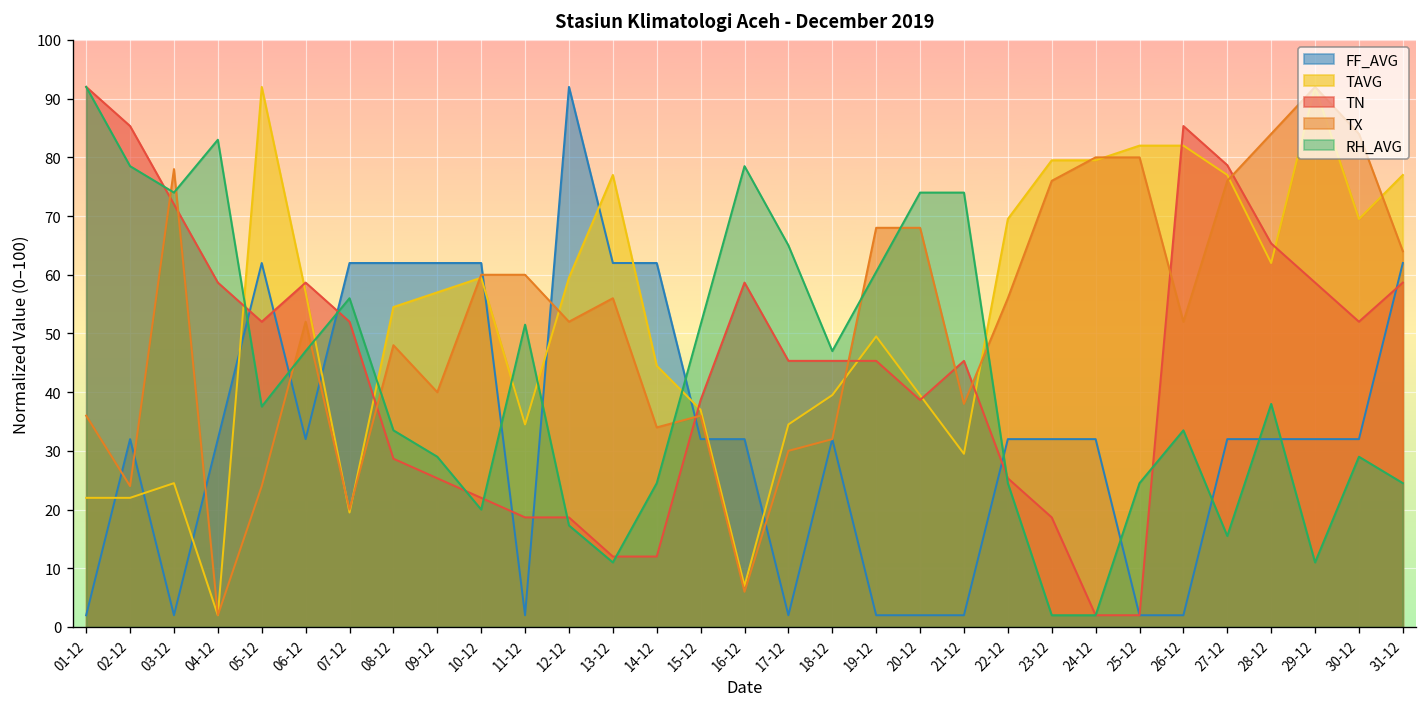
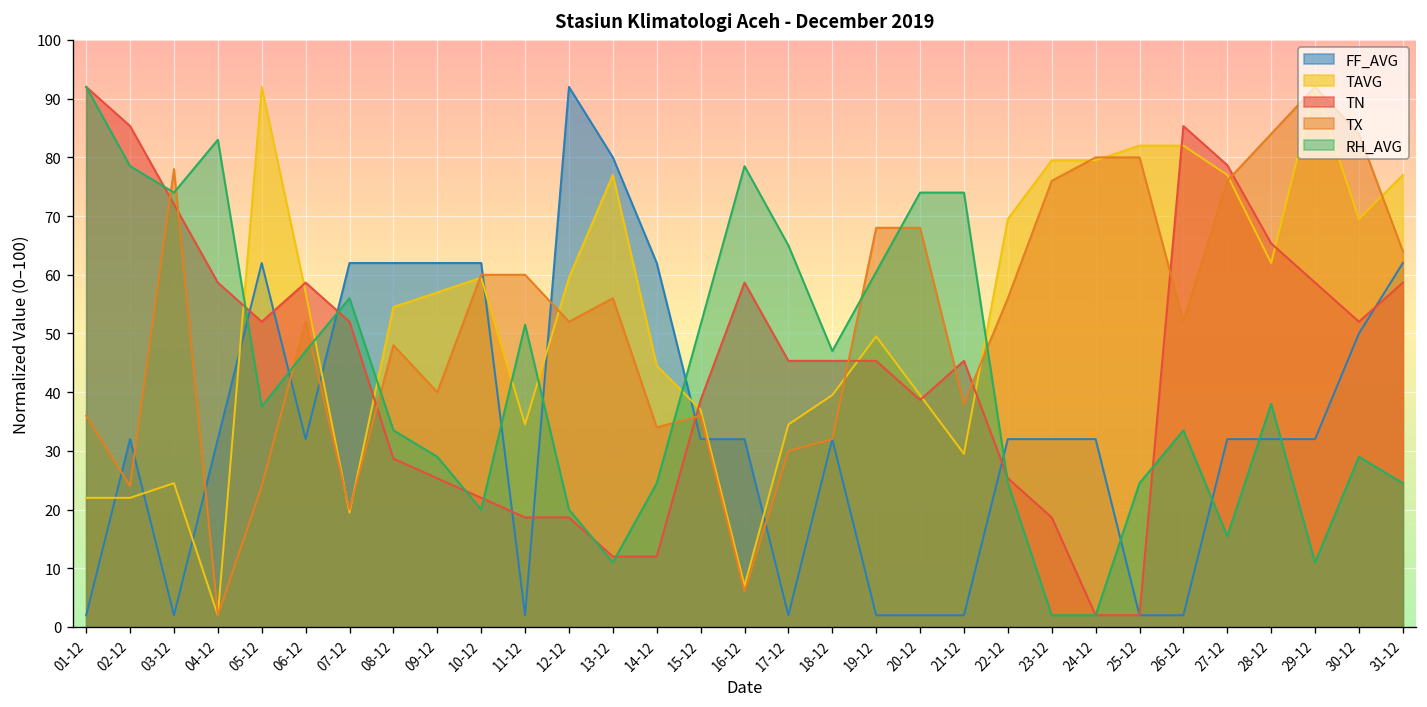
  {
    "FF_AVG": {
      "01-12": 2,
      "02-12": 32,
      "03-12": 2,
      "04-12": 32,
      "05-12": 62,
      "06-12": 32,
      "07-12": 62,
      "08-12": 62,
      "09-12": 62,
      "10-12": 62,
      "11-12": 2,
      "12-12": 92,
-     "13-12": 62,
+     "13-12": 80,
      "14-12": 62,
      "15-12": 32,
      "16-12": 32,
      "17-12": 2,
      "19-12": 2,
      "20-12": 2,
      "21-12": 2,
      "22-12": 32,
      "23-12": 32,
      "24-12": 32,
      "26-12": 2,
      "27-12": 32,
      "28-12": 32,
      "29-12": 32,
-     "30-12": 32,
+     "30-12": 50,
      "31-12": 62
    },
    "TAVG": {
      "01-12": 22,
      "02-12": 22,
      "03-12": 24,
      "05-12": 92,
      "06-12": 57,
      "08-12": 54,
      "09-12": 57,
      "11-12": 34,
      "12-12": 59,
      "13-12": 77,
      "14-12": 45,
      "15-12": 37,
      "16-12": 7,
      "17-12": 34,
      "18-12": 40,
      "19-12": 49,
      "20-12": 40,
      "21-12": 29,
      "22-12": 70,
      "23-12": 80,
      "25-12": 82,
      "26-12": 82,
      "27-12": 77,
      "28-12": 62,
      "30-12": 70,
      "31-12": 77
    },
    "RH_AVG": {
      "02-12": 79,
      "03-12": 74,
      "04-12": 83,
      "05-12": 38,
      "06-12": 47,
      "07-12": 56,
      "08-12": 34,
      "09-12": 29,
      "10-12": 20,
      "11-12": 52,
-     "12-12": 17,
+     "12-12": 20,
      "13-12": 11,
      "14-12": 25,
      "15-12": 52,
      "16-12": 79,
      "17-12": 65,
      "18-12": 47,
      "19-12": 61,
      "20-12": 74,
      "21-12": 74,
      "22-12": 25,
      "23-12": 2,
      "25-12": 25,
      "26-12": 34,
      "27-12": 16,
      "28-12": 38,
      "29-12": 11,
      "30-12": 29,
      "31-12": 25
    }
  }
